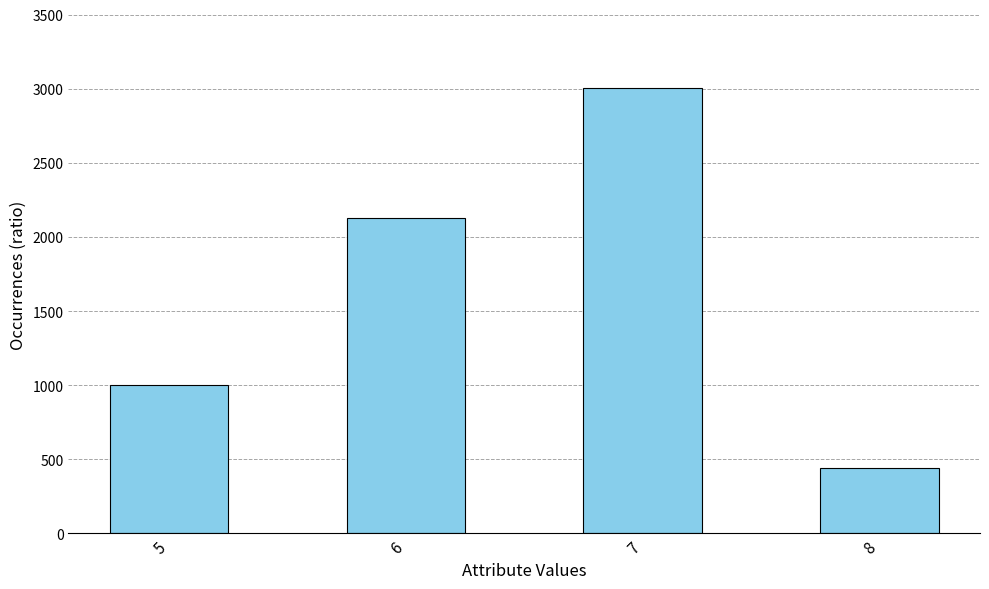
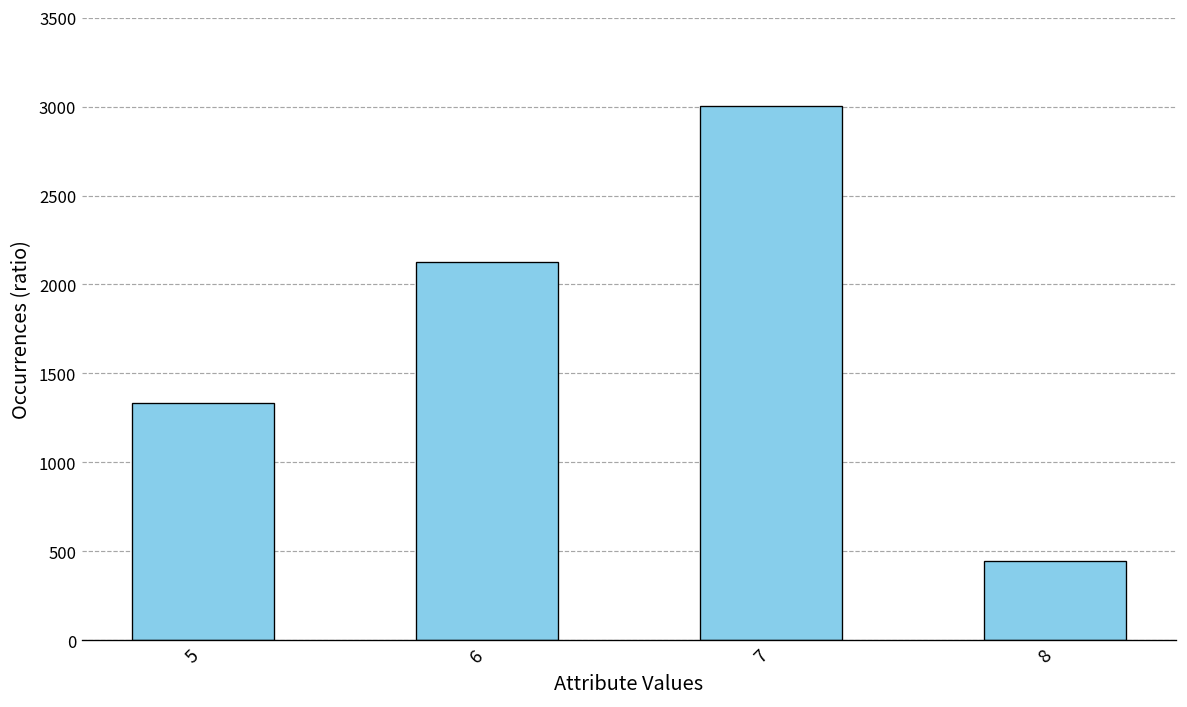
  {
-   "5": 1000,
+   "5": 1330,
    "6": 2130,
    "7": 3000,
    "8": 440
  }
